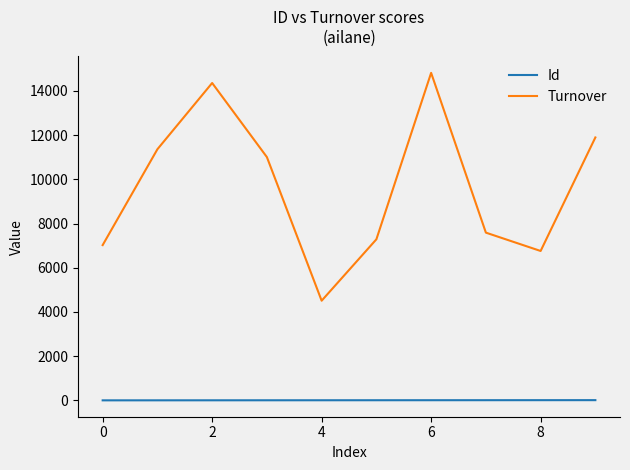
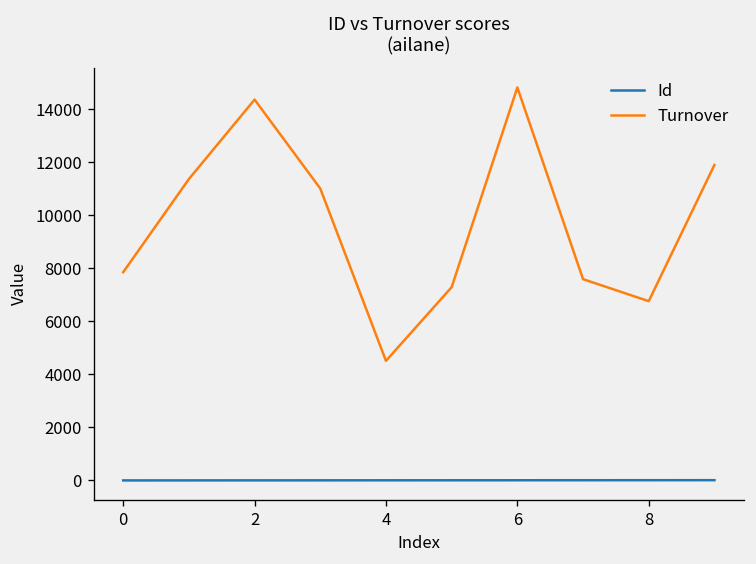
  {
    "Id": {
      "0": 0,
      "2": 0,
      "4": 0,
      "6": 0,
      "8": 0
    },
    "Turnover": {
-     "0": 7000,
+     "0": 7900,
      "2": 14400,
      "4": 4500,
      "6": 14800,
      "8": 6800
    }
  }
